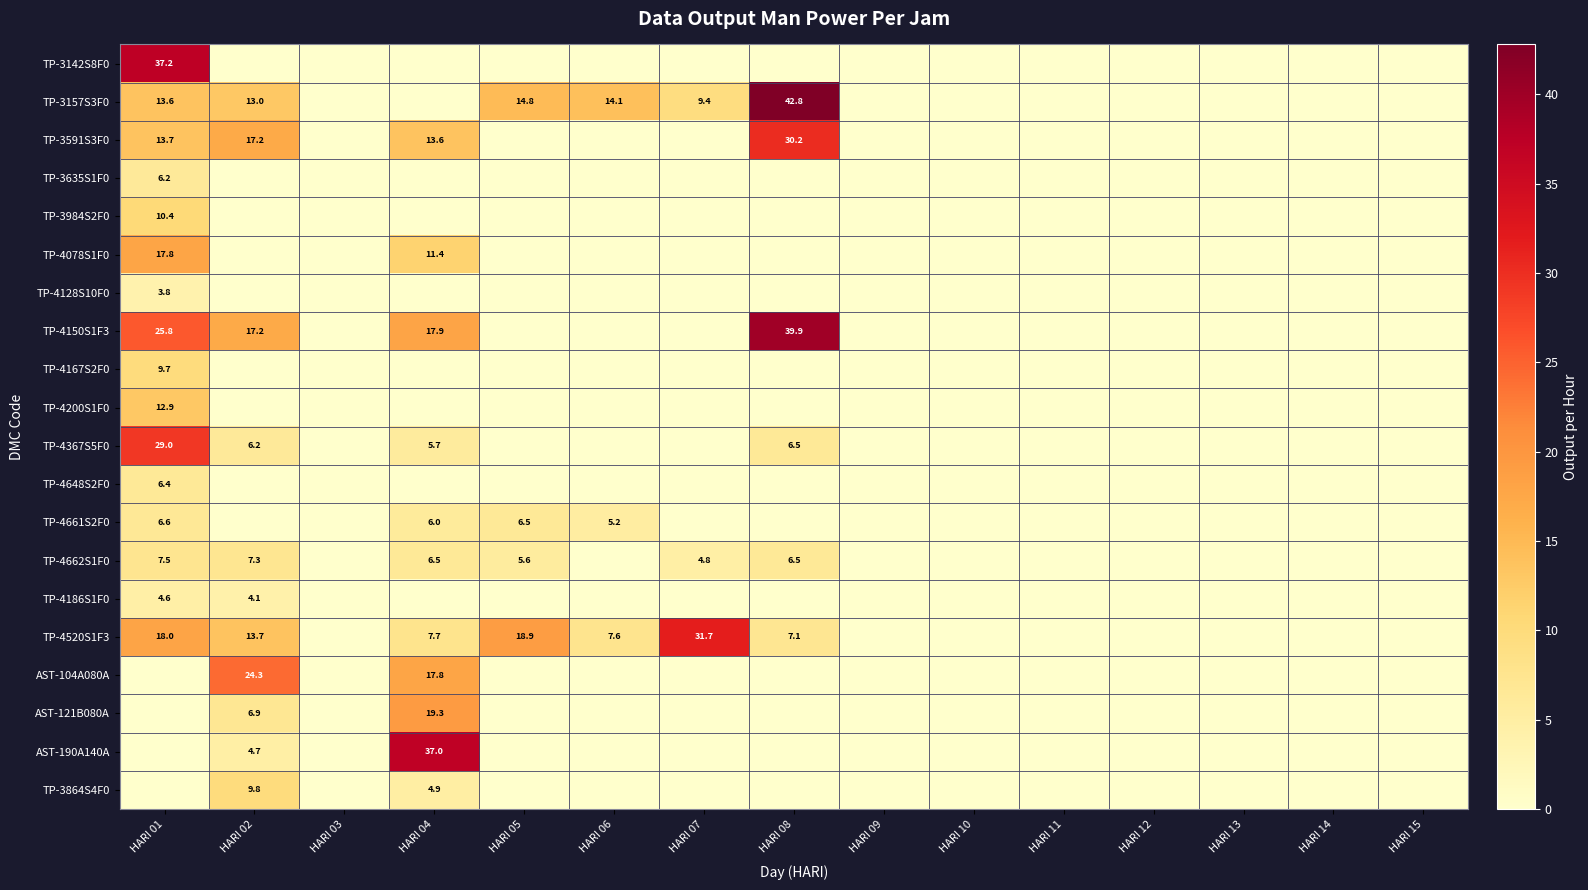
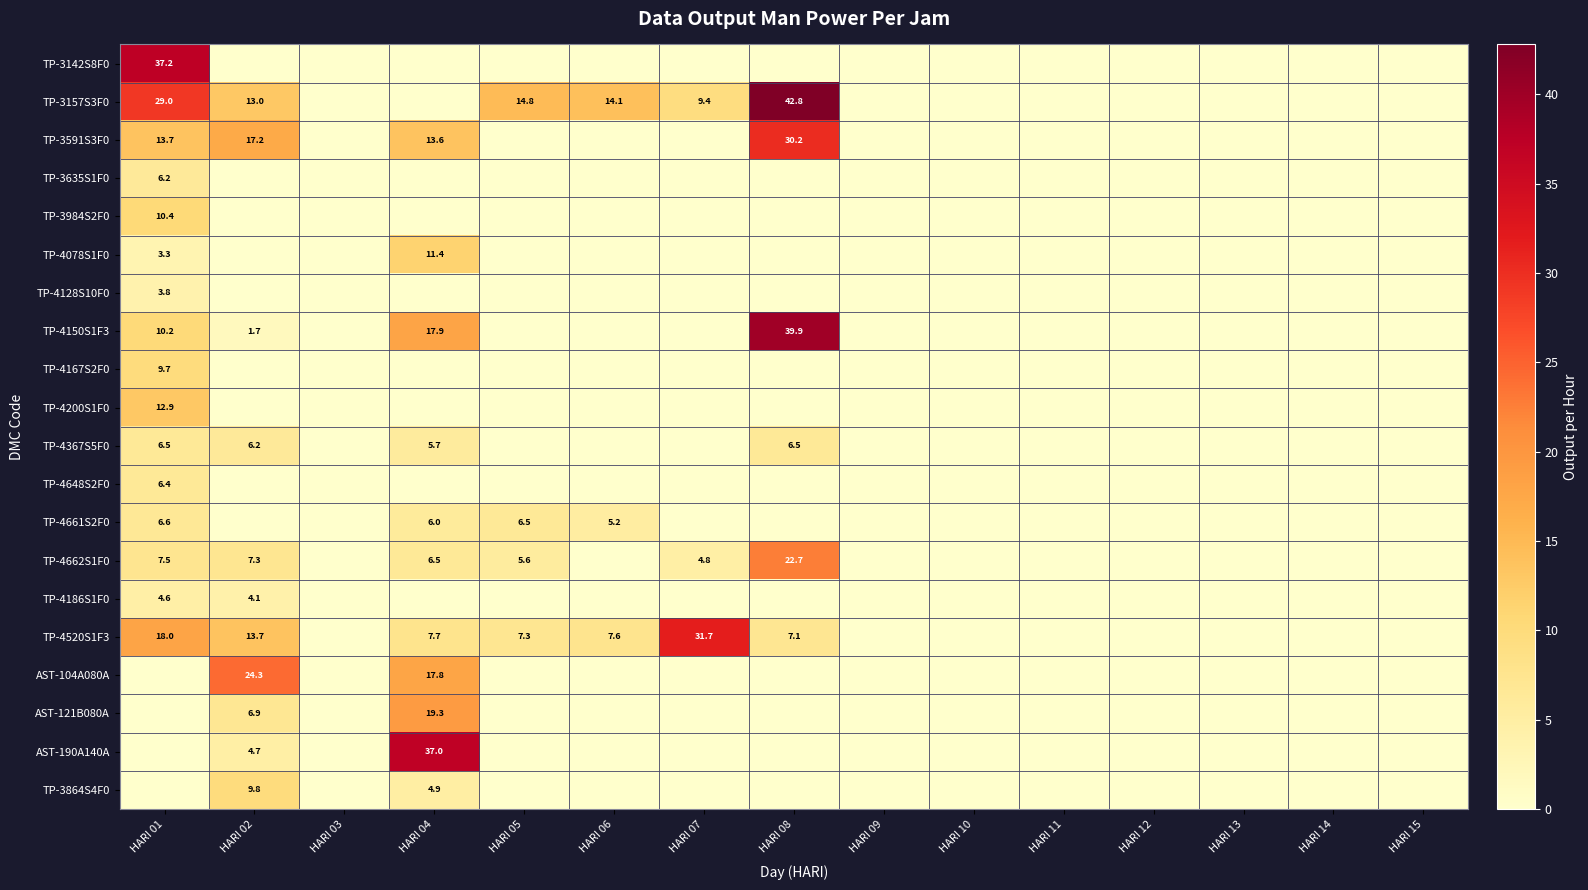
  {
    "TP-3142S8F0": {
      "HARI 01": 37.2
    },
    "TP-3157S3F0": {
-     "HARI 01": 13.6,
+     "HARI 01": 29.0,
      "HARI 02": 13.0,
      "HARI 05": 14.8,
      "HARI 06": 14.1,
      "HARI 07": 9.4,
      "HARI 08": 42.8
    },
    "TP-3591S3F0": {
      "HARI 01": 13.7,
      "HARI 02": 17.2,
      "HARI 04": 13.6,
      "HARI 08": 30.2
    },
    "TP-3635S1F0": {
      "HARI 01": 6.2
    },
    "TP-3984S2F0": {
      "HARI 01": 10.4
    },
    "TP-4078S1F0": {
-     "HARI 01": 17.8,
+     "HARI 01": 3.3,
      "HARI 04": 11.4
    },
    "TP-4128S10F0": {
      "HARI 01": 3.8
    },
    "TP-4150S1F3": {
-     "HARI 01": 25.8,
-     "HARI 02": 17.2,
+     "HARI 01": 10.2,
+     "HARI 02": 1.7,
      "HARI 04": 17.9,
      "HARI 08": 39.9
    },
    "TP-4167S2F0": {
      "HARI 01": 9.7
    },
    "TP-4200S1F0": {
      "HARI 01": 12.9
    },
    "TP-4367S5F0": {
-     "HARI 01": 29.0,
+     "HARI 01": 6.5,
      "HARI 02": 6.2,
      "HARI 04": 5.7,
      "HARI 08": 6.5
    },
    "TP-4648S2F0": {
      "HARI 01": 6.4
    },
    "TP-4661S2F0": {
      "HARI 01": 6.6,
      "HARI 04": 6.0,
      "HARI 05": 6.5,
      "HARI 06": 5.2
    },
    "TP-4662S1F0": {
      "HARI 01": 7.5,
      "HARI 02": 7.3,
      "HARI 04": 6.5,
      "HARI 05": 5.6,
      "HARI 07": 4.8,
-     "HARI 08": 6.5
+     "HARI 08": 22.7
    },
    "TP-4186S1F0": {
      "HARI 01": 4.6,
      "HARI 02": 4.1
    },
    "TP-4520S1F3": {
      "HARI 01": 18.0,
      "HARI 02": 13.7,
      "HARI 04": 7.7,
-     "HARI 05": 18.9,
+     "HARI 05": 7.3,
      "HARI 06": 7.6,
      "HARI 07": 31.7,
      "HARI 08": 7.1
    },
    "AST-104A080A": {
      "HARI 02": 24.3,
      "HARI 04": 17.8
    },
    "AST-121B080A": {
      "HARI 02": 6.9,
      "HARI 04": 19.3
    },
    "AST-190A140A": {
      "HARI 02": 4.7,
      "HARI 04": 37.0
    },
    "TP-3864S4F0": {
      "HARI 02": 9.8,
      "HARI 04": 4.9
    }
  }
